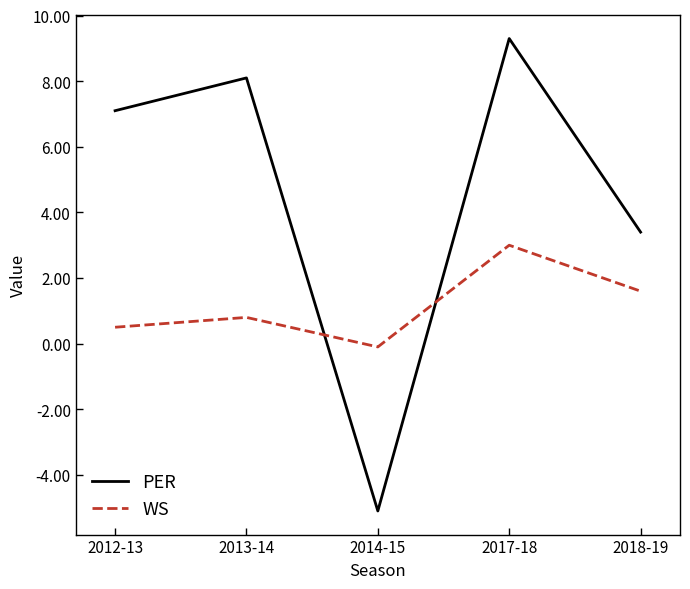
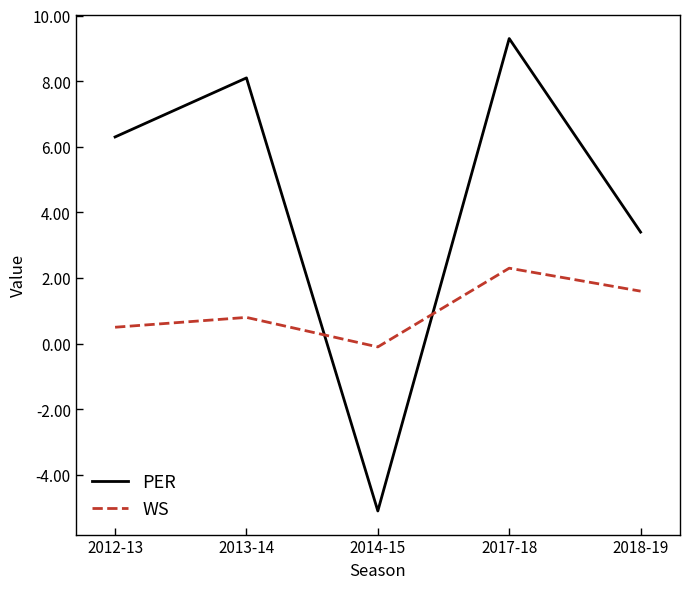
  {
    "PER": {
-     "2012-13": 7.1,
+     "2012-13": 6.3,
      "2013-14": 8.1,
      "2014-15": -5.1,
      "2017-18": 9.3,
      "2018-19": 3.4
    },
    "WS": {
      "2012-13": 0.5,
      "2013-14": 0.8,
      "2014-15": -0.1,
-     "2017-18": 3.0,
+     "2017-18": 2.3,
      "2018-19": 1.6
    }
  }
